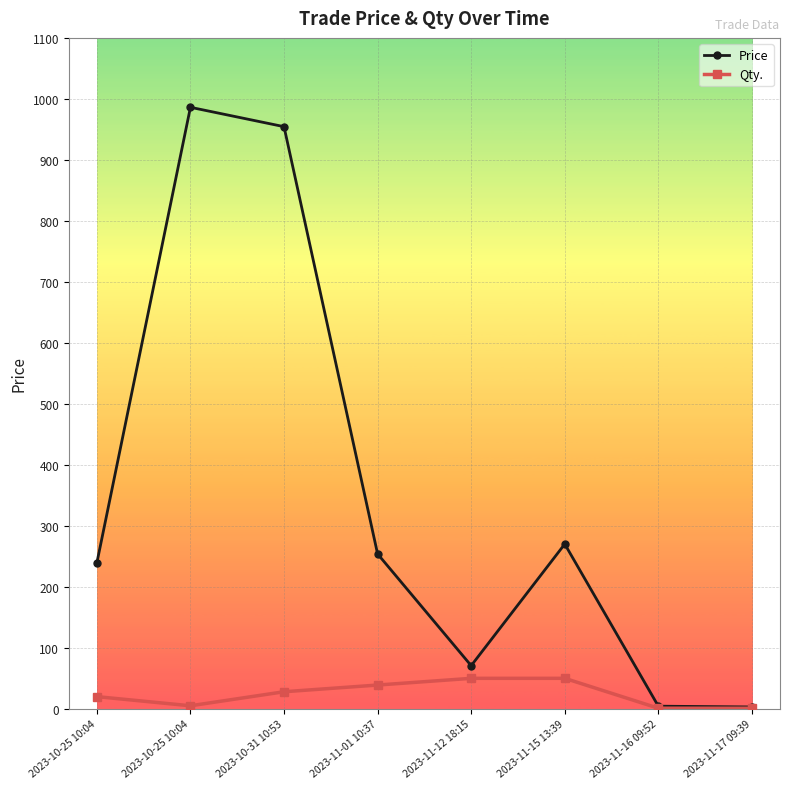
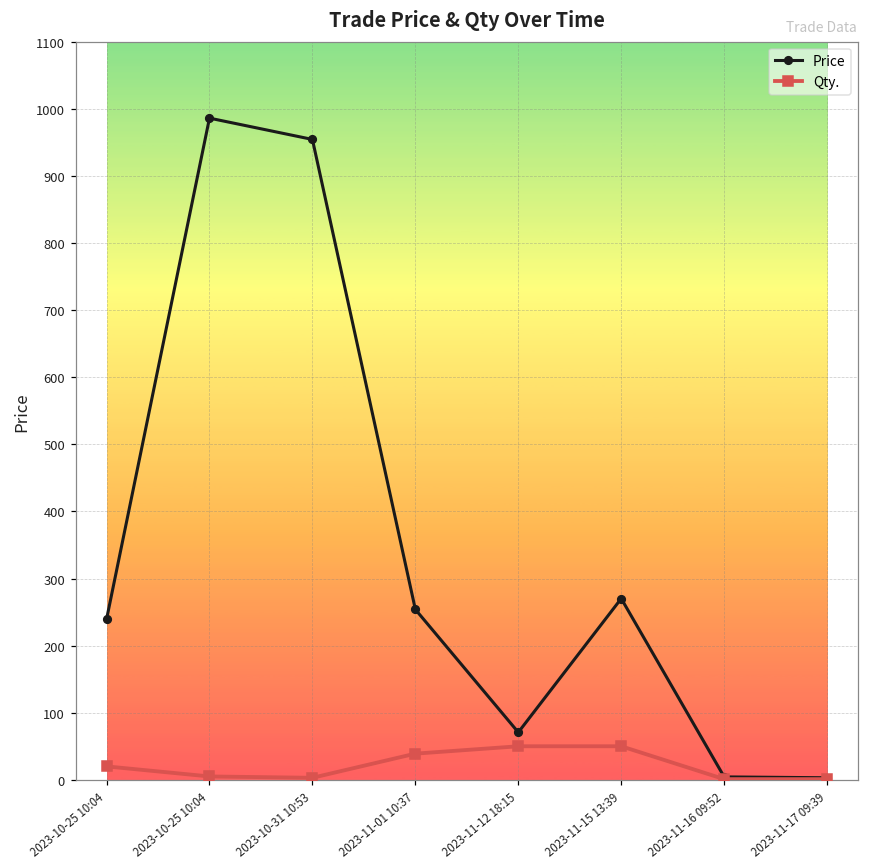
  {
    "Price": {
      "2023-10-31 10:53": 950,
      "2023-11-01 10:37": 250,
      "2023-11-12 18:15": 70,
      "2023-11-15 13:39": 270
    },
    "Qty.": {
-     "2023-10-31 10:53": 30,
+     "2023-10-31 10:53": 0,
      "2023-11-01 10:37": 40,
      "2023-11-12 18:15": 50,
      "2023-11-15 13:39": 50
    }
  }
